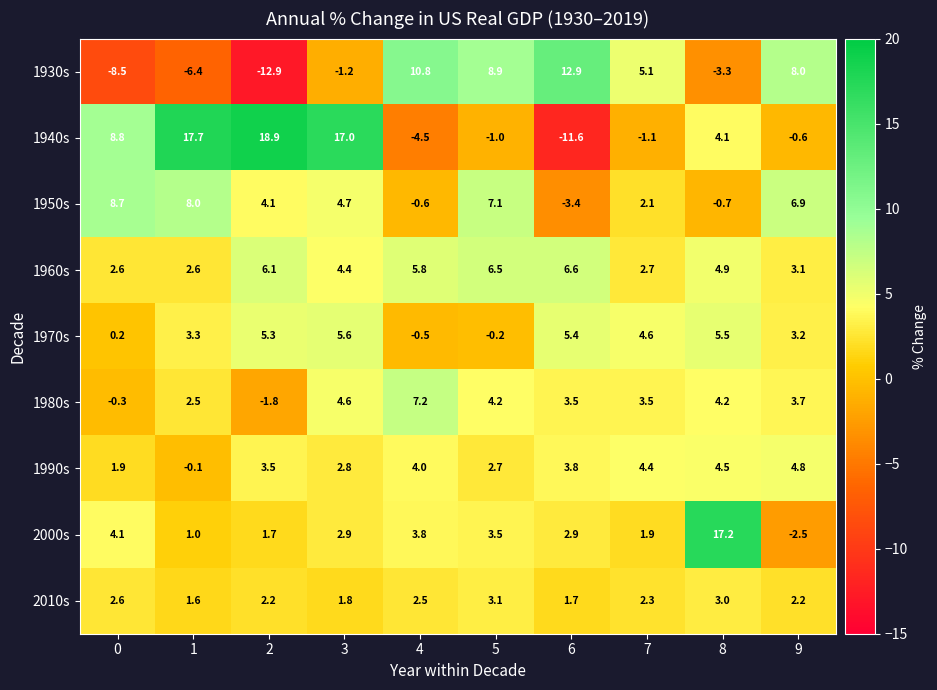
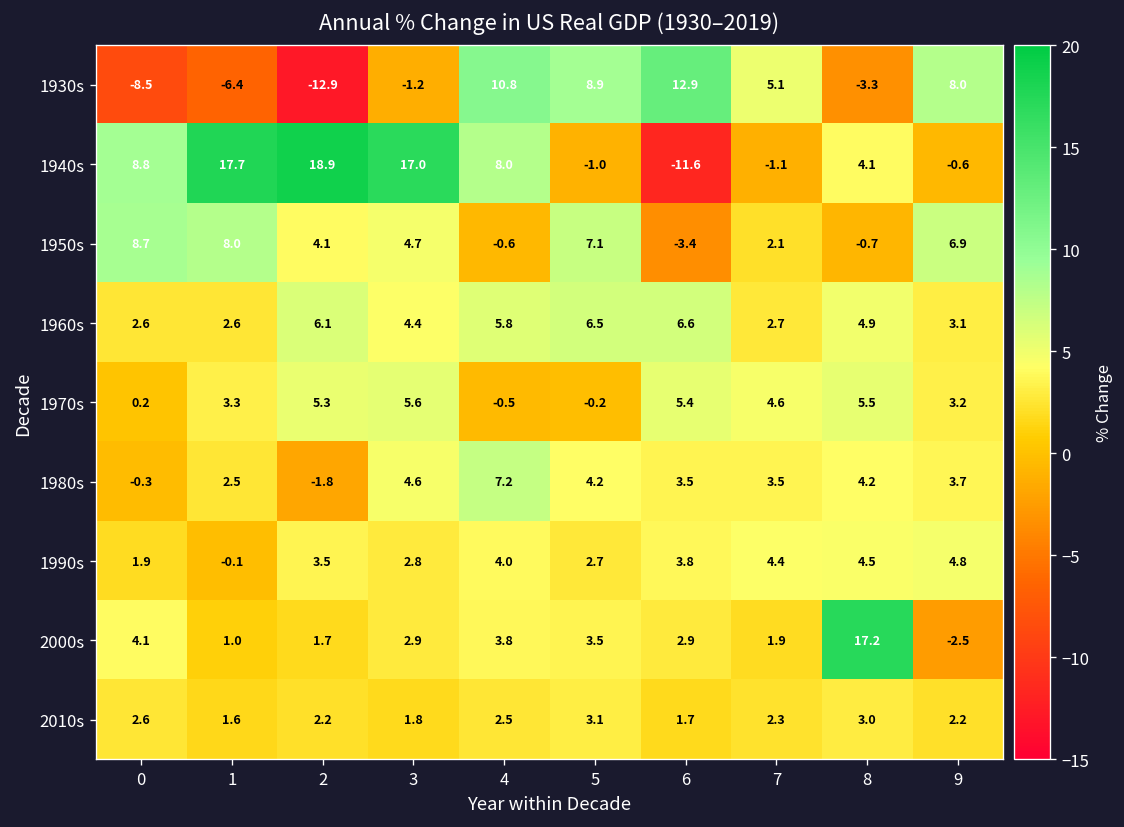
  {
    "1930s": {
      "0": -8.5,
      "1": -6.4,
      "2": -12.9,
      "3": -1.2,
      "4": 10.8,
      "5": 8.9,
      "6": 12.9,
      "7": 5.1,
      "8": -3.3,
      "9": 8.0
    },
    "1940s": {
      "0": 8.8,
      "1": 17.7,
      "2": 18.9,
      "3": 17.0,
-     "4": -4.5,
+     "4": 8.0,
      "5": -1.0,
      "6": -11.6,
      "7": -1.1,
      "8": 4.1,
      "9": -0.6
    },
    "1950s": {
      "0": 8.7,
      "1": 8.0,
      "2": 4.1,
      "3": 4.7,
      "4": -0.6,
      "5": 7.1,
      "6": -3.4,
      "7": 2.1,
      "8": -0.7,
      "9": 6.9
    },
    "1960s": {
      "0": 2.6,
      "1": 2.6,
      "2": 6.1,
      "3": 4.4,
      "4": 5.8,
      "5": 6.5,
      "6": 6.6,
      "7": 2.7,
      "8": 4.9,
      "9": 3.1
    },
    "1970s": {
      "0": 0.2,
      "1": 3.3,
      "2": 5.3,
      "3": 5.6,
      "4": -0.5,
      "5": -0.2,
      "6": 5.4,
      "7": 4.6,
      "8": 5.5,
      "9": 3.2
    },
    "1980s": {
      "0": -0.3,
      "1": 2.5,
      "2": -1.8,
      "3": 4.6,
      "4": 7.2,
      "5": 4.2,
      "6": 3.5,
      "7": 3.5,
      "8": 4.2,
      "9": 3.7
    },
    "1990s": {
      "0": 1.9,
      "1": -0.1,
      "2": 3.5,
      "3": 2.8,
      "4": 4.0,
      "5": 2.7,
      "6": 3.8,
      "7": 4.4,
      "8": 4.5,
      "9": 4.8
    },
    "2000s": {
      "0": 4.1,
      "1": 1.0,
      "2": 1.7,
      "3": 2.9,
      "4": 3.8,
      "5": 3.5,
      "6": 2.9,
      "7": 1.9,
      "8": 17.2,
      "9": -2.5
    },
    "2010s": {
      "0": 2.6,
      "1": 1.6,
      "2": 2.2,
      "3": 1.8,
      "4": 2.5,
      "5": 3.1,
      "6": 1.7,
      "7": 2.3,
      "8": 3.0,
      "9": 2.2
    }
  }
